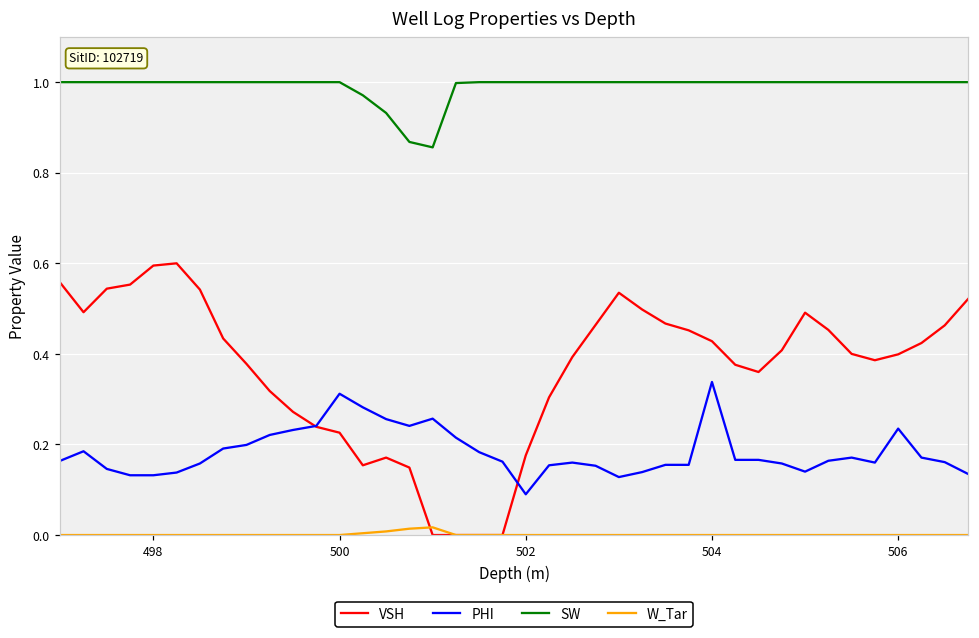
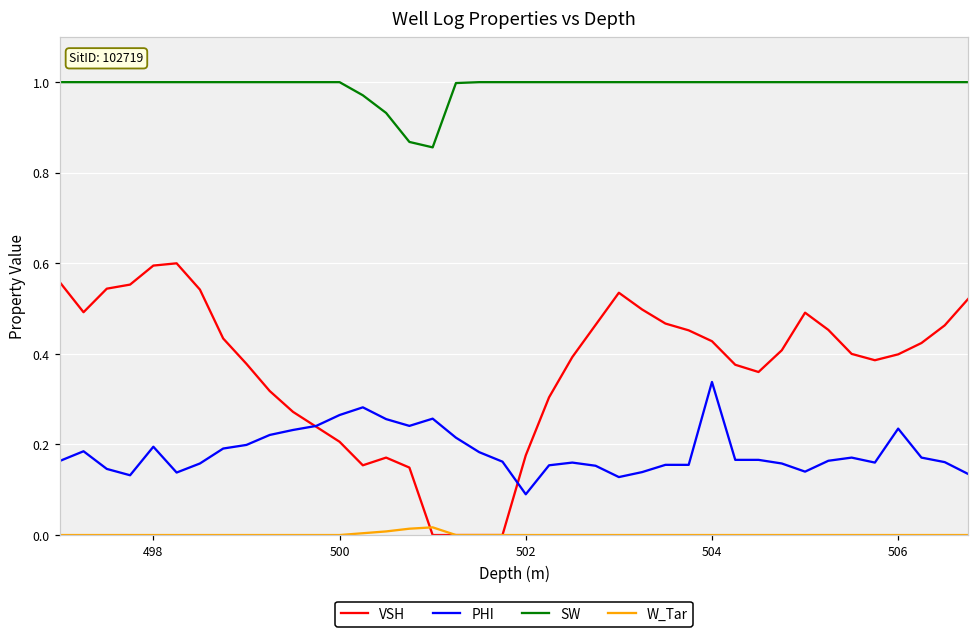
  {
    "VSH": {
      "498": 0.60,
-     "500": 0.23,
+     "500": 0.21,
      "502": 0.18,
      "504": 0.43,
      "506": 0.40
    },
    "PHI": {
-     "498": 0.13,
-     "500": 0.31,
+     "498": 0.20,
+     "500": 0.27,
      "502": 0.09,
      "504": 0.34,
      "506": 0.24
    },
    "SW": {
      "498": 1.00,
      "500": 1.00,
      "502": 1.00,
      "504": 1.00,
      "506": 1.00
    },
    "W_Tar": {
      "498": 0.00,
      "500": 0.00,
      "502": 0.00,
      "504": 0.00,
      "506": 0.00
    }
  }
